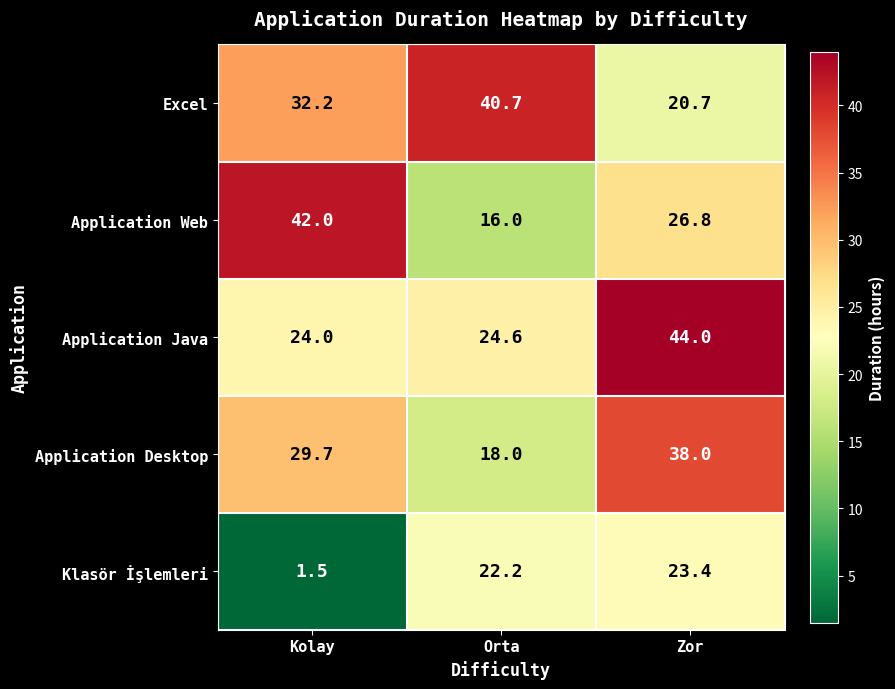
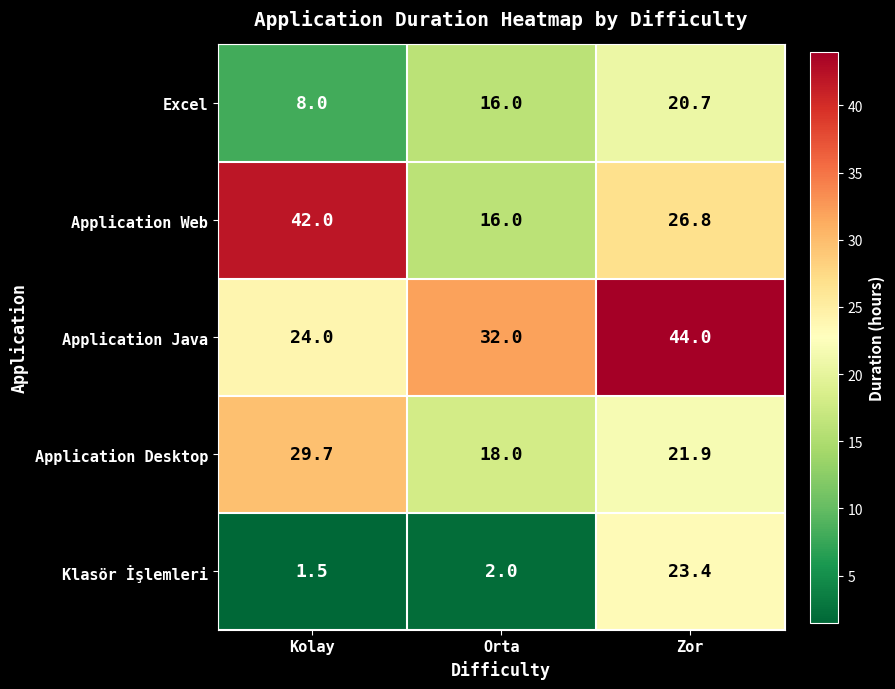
  {
    "Excel": {
-     "Kolay": 32.2,
-     "Orta": 40.7,
+     "Kolay": 8.0,
+     "Orta": 16.0,
      "Zor": 20.7
    },
    "Application Web": {
      "Kolay": 42.0,
      "Orta": 16.0,
      "Zor": 26.8
    },
    "Application Java": {
      "Kolay": 24.0,
-     "Orta": 24.6,
+     "Orta": 32.0,
      "Zor": 44.0
    },
    "Application Desktop": {
      "Kolay": 29.7,
      "Orta": 18.0,
-     "Zor": 38.0
+     "Zor": 21.9
    },
    "Klasör İşlemleri": {
      "Kolay": 1.5,
-     "Orta": 22.2,
+     "Orta": 2.0,
      "Zor": 23.4
    }
  }
